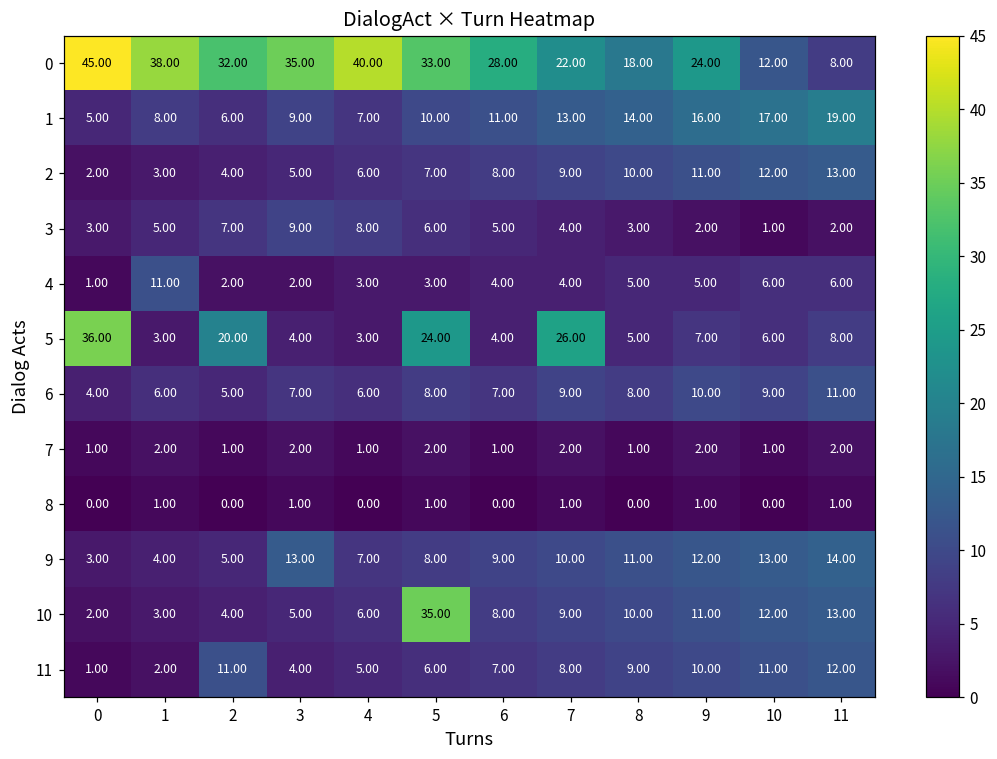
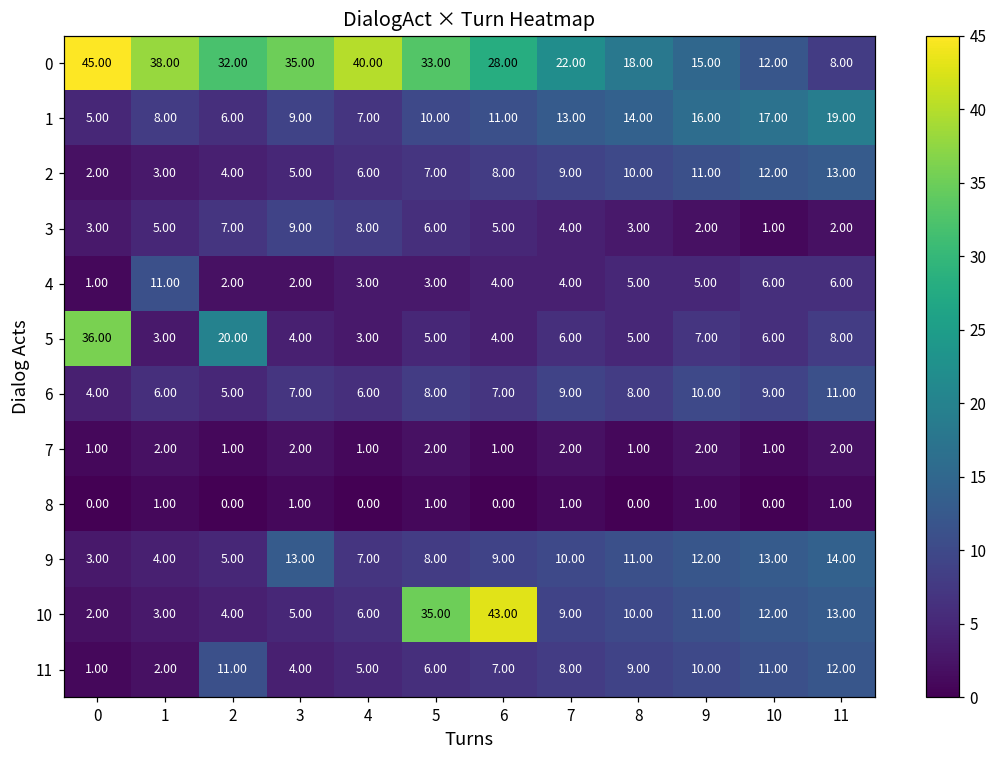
  {
    "0": {
      "0": 45.00,
      "1": 38.00,
      "2": 32.00,
      "3": 35.00,
      "4": 40.00,
      "5": 33.00,
      "6": 28.00,
      "7": 22.00,
      "8": 18.00,
-     "9": 24.00,
+     "9": 15.00,
      "10": 12.00,
      "11": 8.00
    },
    "1": {
      "0": 5.00,
      "1": 8.00,
      "2": 6.00,
      "3": 9.00,
      "4": 7.00,
      "5": 10.00,
      "6": 11.00,
      "7": 13.00,
      "8": 14.00,
      "9": 16.00,
      "10": 17.00,
      "11": 19.00
    },
    "2": {
      "0": 2.00,
      "1": 3.00,
      "2": 4.00,
      "3": 5.00,
      "4": 6.00,
      "5": 7.00,
      "6": 8.00,
      "7": 9.00,
      "8": 10.00,
      "9": 11.00,
      "10": 12.00,
      "11": 13.00
    },
    "3": {
      "0": 3.00,
      "1": 5.00,
      "2": 7.00,
      "3": 9.00,
      "4": 8.00,
      "5": 6.00,
      "6": 5.00,
      "7": 4.00,
      "8": 3.00,
      "9": 2.00,
      "10": 1.00,
      "11": 2.00
    },
    "4": {
      "0": 1.00,
      "1": 11.00,
      "2": 2.00,
      "3": 2.00,
      "4": 3.00,
      "5": 3.00,
      "6": 4.00,
      "7": 4.00,
      "8": 5.00,
      "9": 5.00,
      "10": 6.00,
      "11": 6.00
    },
    "5": {
      "0": 36.00,
      "1": 3.00,
      "2": 20.00,
      "3": 4.00,
      "4": 3.00,
-     "5": 24.00,
+     "5": 5.00,
      "6": 4.00,
-     "7": 26.00,
+     "7": 6.00,
      "8": 5.00,
      "9": 7.00,
      "10": 6.00,
      "11": 8.00
    },
    "6": {
      "0": 4.00,
      "1": 6.00,
      "2": 5.00,
      "3": 7.00,
      "4": 6.00,
      "5": 8.00,
      "6": 7.00,
      "7": 9.00,
      "8": 8.00,
      "9": 10.00,
      "10": 9.00,
      "11": 11.00
    },
    "7": {
      "0": 1.00,
      "1": 2.00,
      "2": 1.00,
      "3": 2.00,
      "4": 1.00,
      "5": 2.00,
      "6": 1.00,
      "7": 2.00,
      "8": 1.00,
      "9": 2.00,
      "10": 1.00,
      "11": 2.00
    },
    "8": {
      "0": 0.00,
      "1": 1.00,
      "2": 0.00,
      "3": 1.00,
      "4": 0.00,
      "5": 1.00,
      "6": 0.00,
      "7": 1.00,
      "8": 0.00,
      "9": 1.00,
      "10": 0.00,
      "11": 1.00
    },
    "9": {
      "0": 3.00,
      "1": 4.00,
      "2": 5.00,
      "3": 13.00,
      "4": 7.00,
      "5": 8.00,
      "6": 9.00,
      "7": 10.00,
      "8": 11.00,
      "9": 12.00,
      "10": 13.00,
      "11": 14.00
    },
    "10": {
      "0": 2.00,
      "1": 3.00,
      "2": 4.00,
      "3": 5.00,
      "4": 6.00,
      "5": 35.00,
-     "6": 8.00,
+     "6": 43.00,
      "7": 9.00,
      "8": 10.00,
      "9": 11.00,
      "10": 12.00,
      "11": 13.00
    },
    "11": {
      "0": 1.00,
      "1": 2.00,
      "2": 11.00,
      "3": 4.00,
      "4": 5.00,
      "5": 6.00,
      "6": 7.00,
      "7": 8.00,
      "8": 9.00,
      "9": 10.00,
      "10": 11.00,
      "11": 12.00
    }
  }
